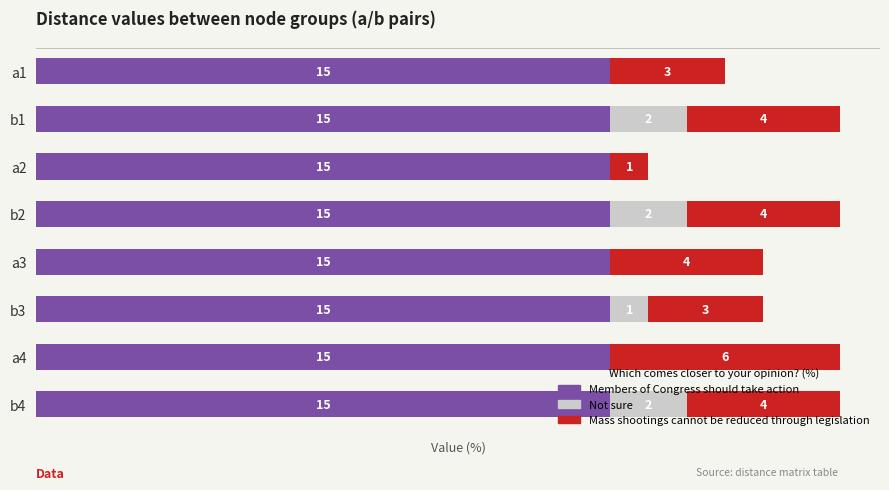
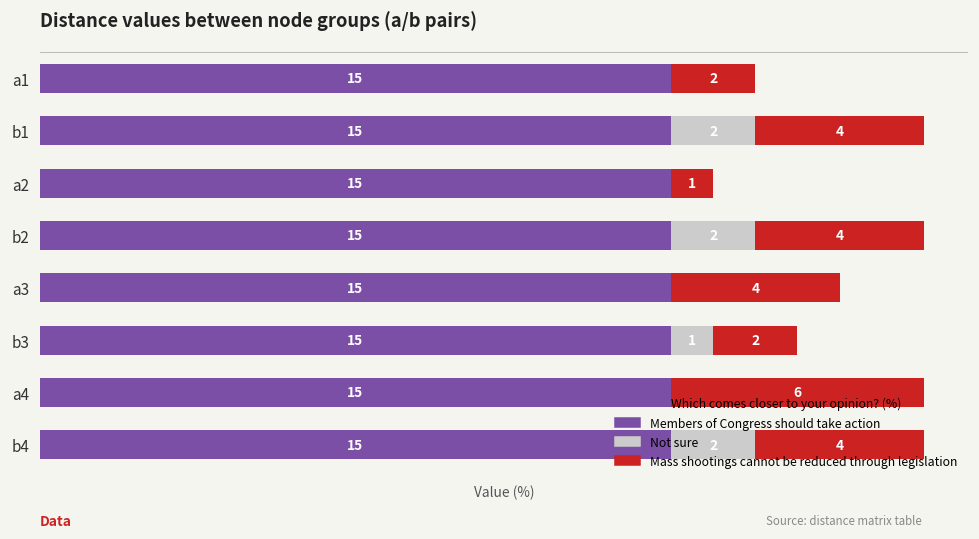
  {
    "Members of Congress should take action": {
      "a1": 15,
      "b1": 15,
      "a2": 15,
      "b2": 15,
      "a3": 15,
      "b3": 15,
      "a4": 15,
      "b4": 15
    },
    "Not sure": {
      "b1": 2,
      "b2": 2,
      "b3": 1,
      "b4": 2
    },
    "Mass shootings cannot be reduced through legislation": {
-     "a1": 3,
+     "a1": 2,
      "b1": 4,
      "a2": 1,
      "b2": 4,
      "a3": 4,
-     "b3": 3,
+     "b3": 2,
      "a4": 6,
      "b4": 4
    }
  }
